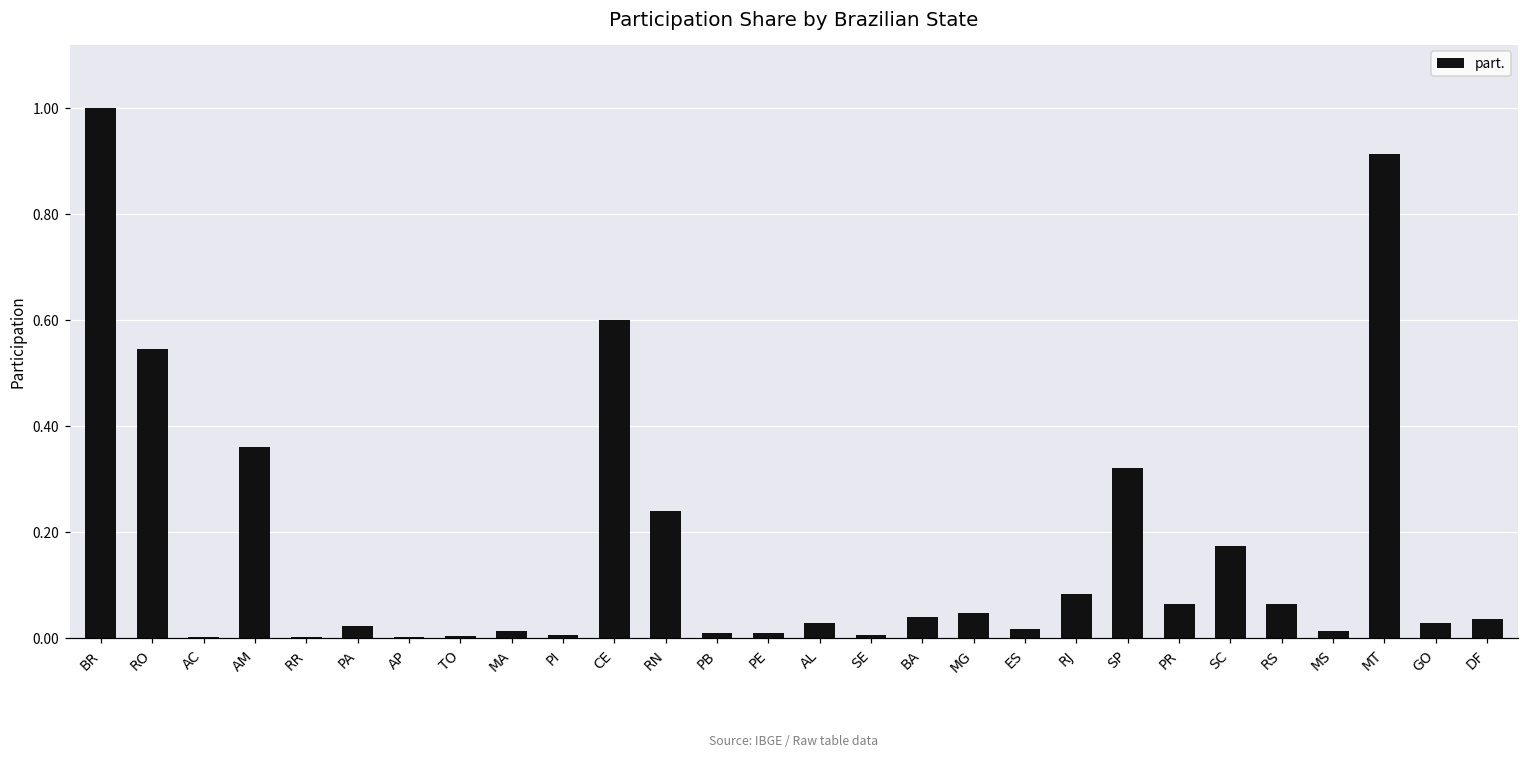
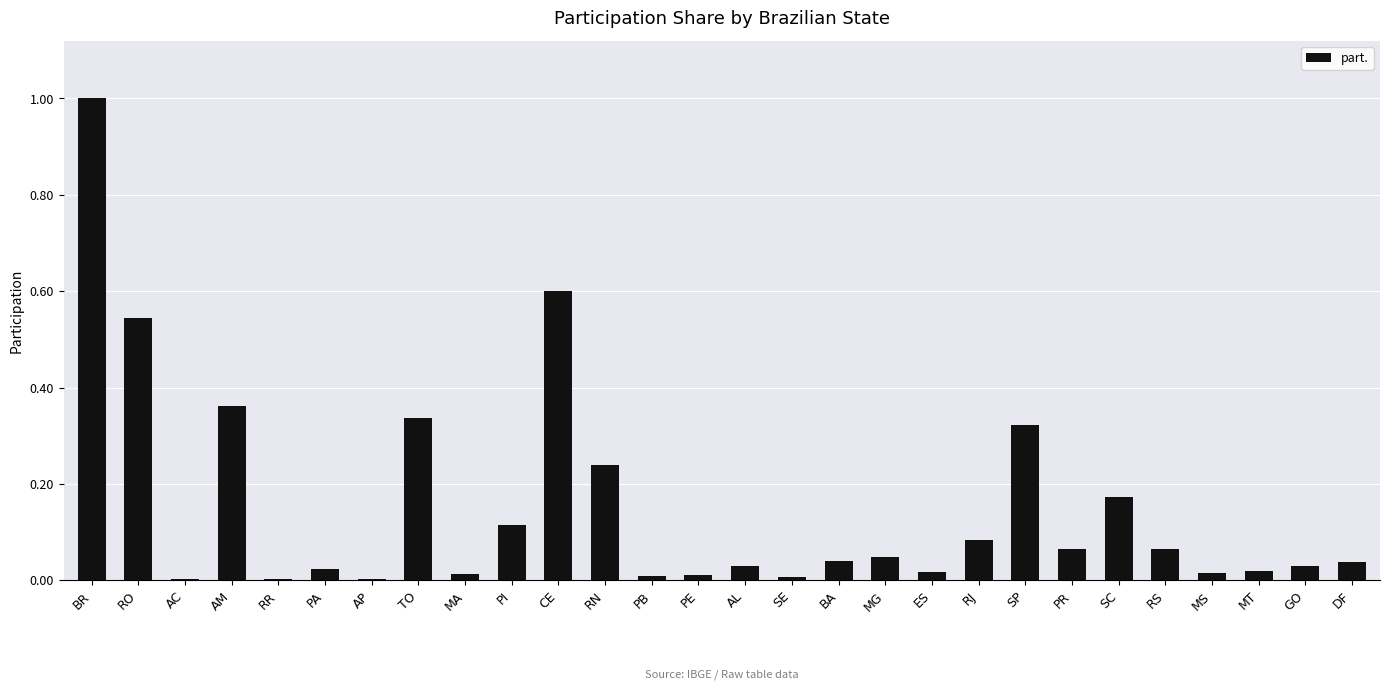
  {
    "BR": 1.00,
    "RO": 0.55,
    "AM": 0.36,
    "PA": 0.02,
-   "TO": 0.01,
+   "TO": 0.34,
    "MA": 0.01,
-   "PI": 0.01,
+   "PI": 0.12,
    "CE": 0.60,
    "RN": 0.24,
    "PB": 0.01,
    "PE": 0.01,
    "AL": 0.03,
    "SE": 0.01,
    "BA": 0.04,
    "MG": 0.05,
    "ES": 0.02,
    "RJ": 0.08,
    "SP": 0.32,
    "PR": 0.06,
    "SC": 0.17,
    "RS": 0.06,
    "MS": 0.01,
-   "MT": 0.91,
+   "MT": 0.02,
    "GO": 0.03,
    "DF": 0.04
  }
